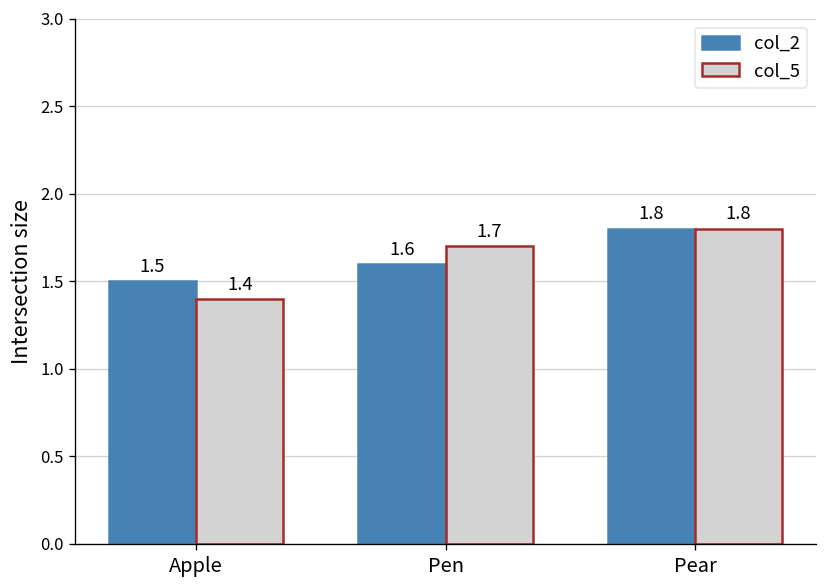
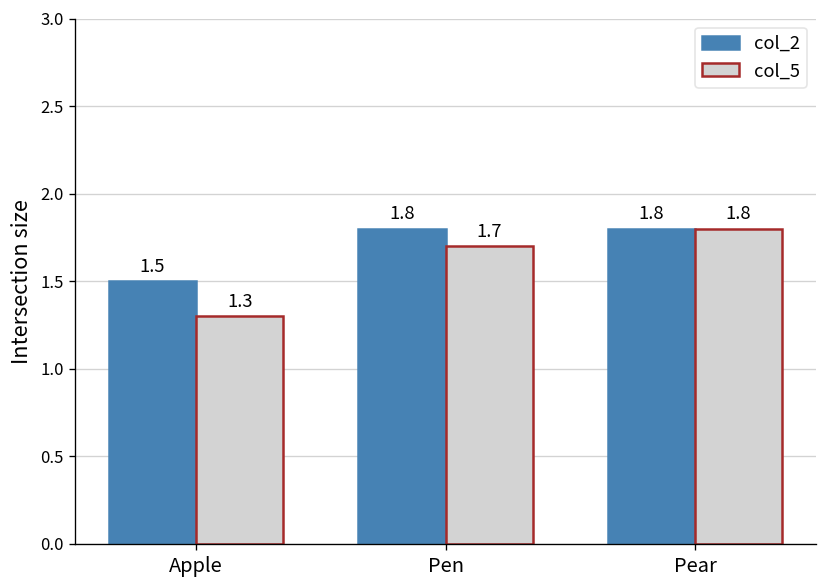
  {
    "col_2": {
      "Apple": 1.5,
-     "Pen": 1.6,
+     "Pen": 1.8,
      "Pear": 1.8
    },
    "col_5": {
-     "Apple": 1.4,
+     "Apple": 1.3,
      "Pen": 1.7,
      "Pear": 1.8
    }
  }
